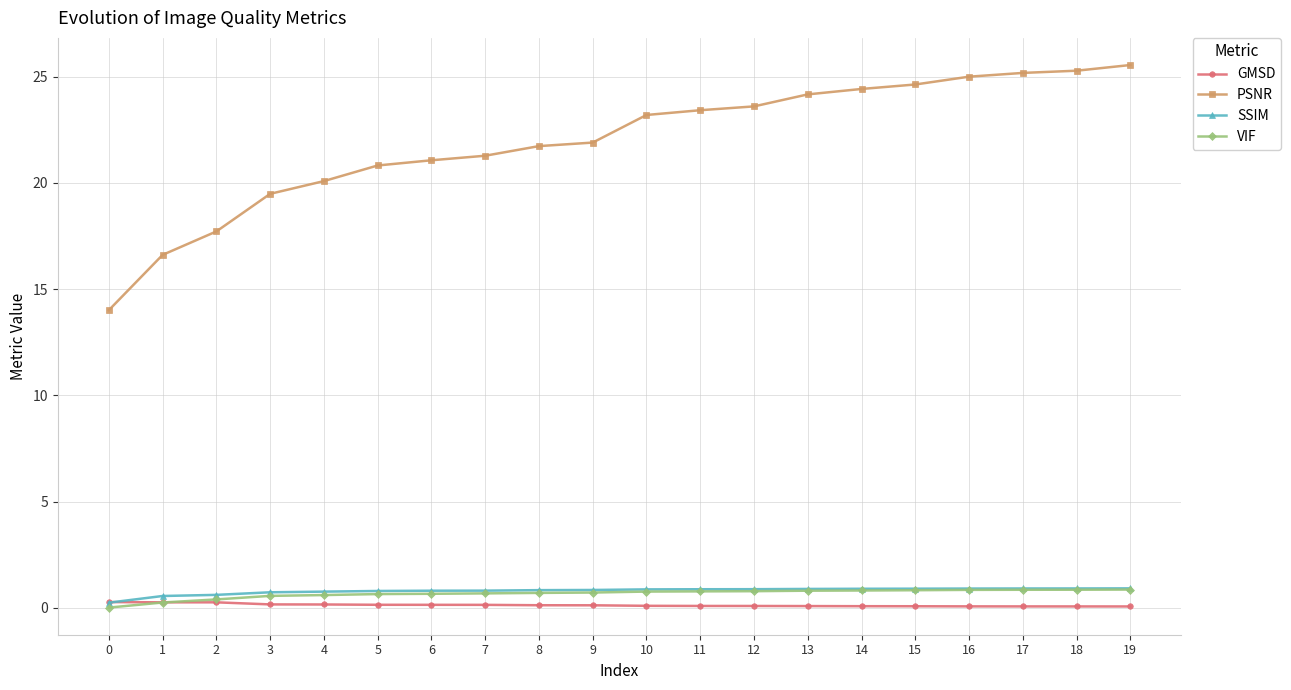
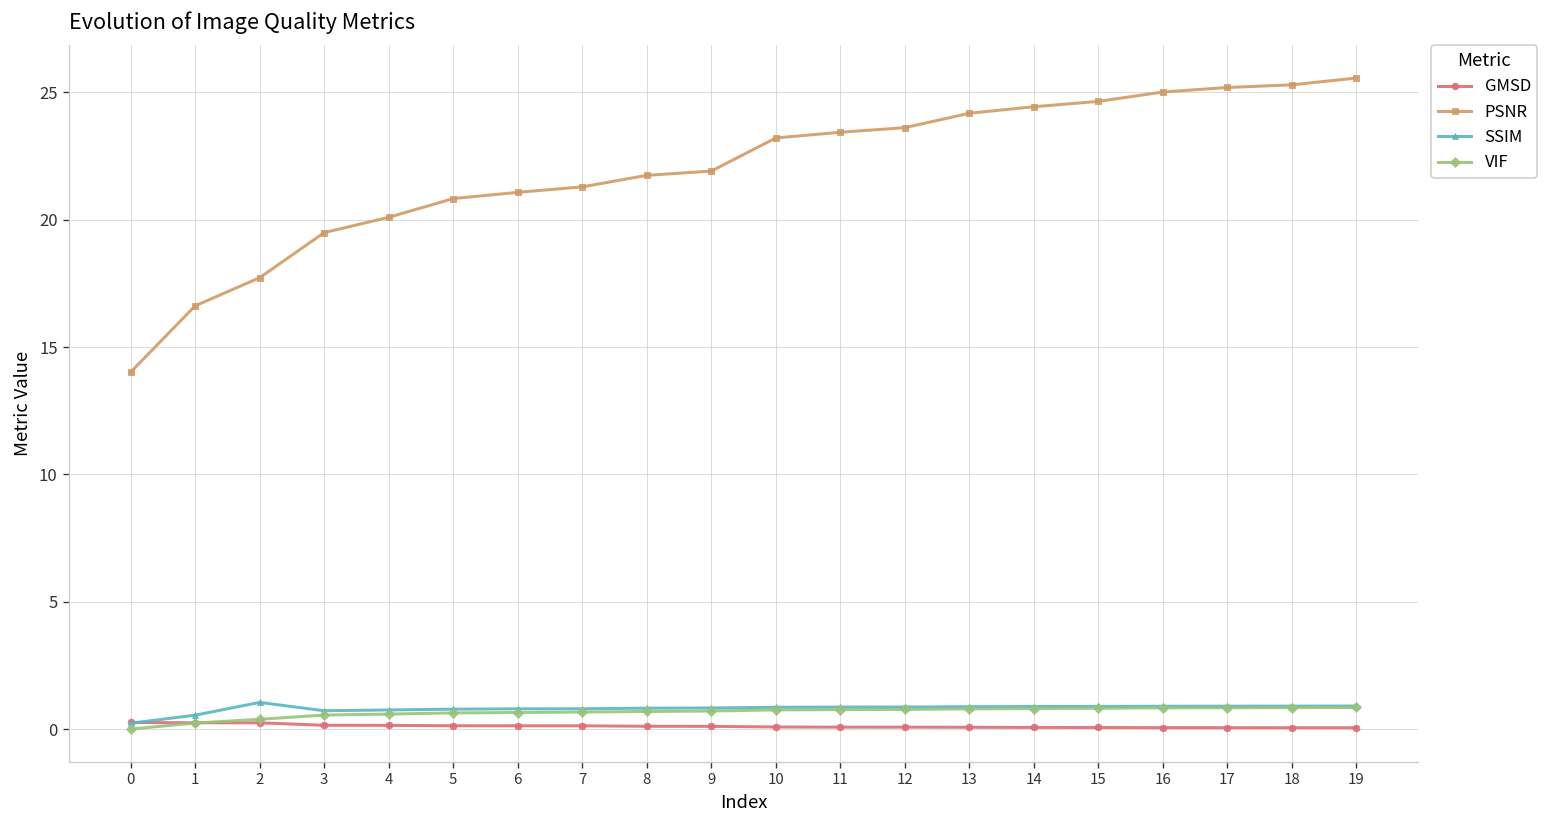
  {
    "SSIM": {
      "1": 0.6,
-     "2": 0.6,
+     "2": 1.1,
      "3": 0.7,
      "4": 0.8,
      "5": 0.8,
      "6": 0.8,
      "7": 0.8,
      "8": 0.8
    },
    "VIF": {
      "0": 0.0,
      "2": 0.4,
      "3": 0.6,
      "4": 0.6,
      "5": 0.6,
      "6": 0.7,
      "7": 0.7,
      "8": 0.7
    }
  }
